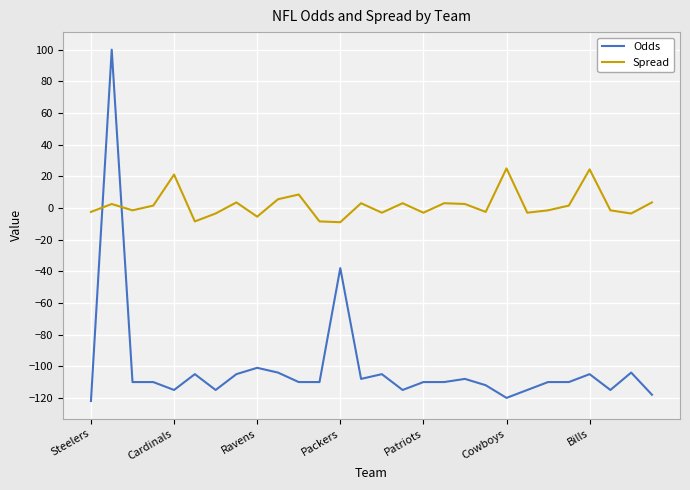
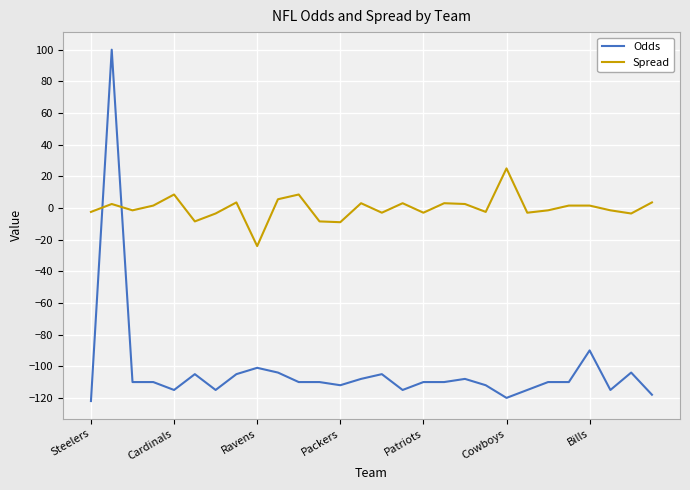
  {
    "Odds": {
      "Steelers": -122,
      "Cardinals": -115,
      "Ravens": -101,
-     "Packers": -38,
+     "Packers": -112,
      "Patriots": -110,
      "Cowboys": -120,
-     "Bills": -105
+     "Bills": -90
    },
    "Spread": {
      "Steelers": -3,
-     "Cardinals": 21,
-     "Ravens": -6,
+     "Cardinals": 9,
+     "Ravens": -24,
      "Packers": -9,
      "Patriots": -3,
      "Cowboys": 25,
-     "Bills": 24
+     "Bills": 2
    }
  }
